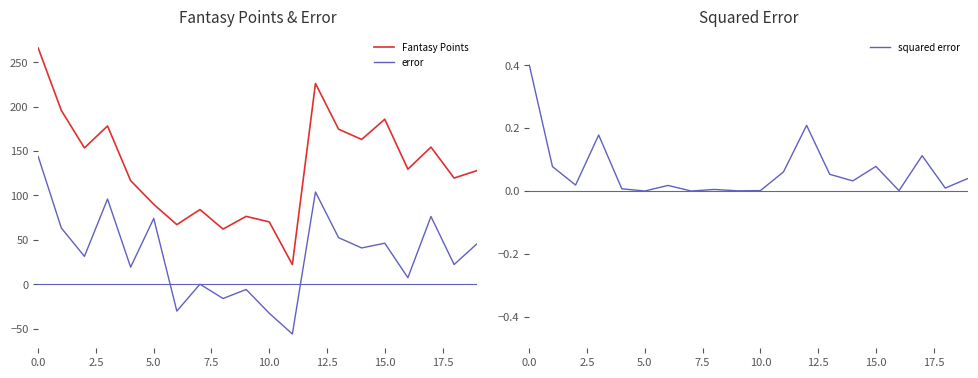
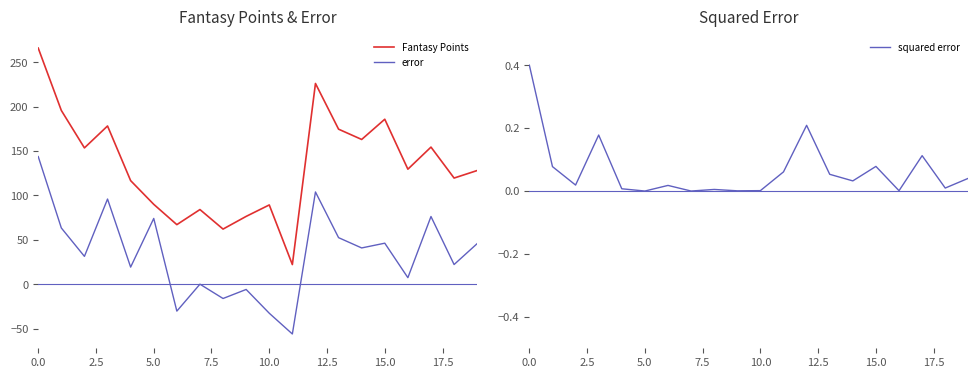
  {
    "Fantasy Points & Error": {
      "Fantasy Points": {
        "0.0": 270,
        "5.0": 90,
-       "10.0": 70,
+       "10.0": 90,
        "15.0": 190
      },
      "error": {
        "0.0": 140,
        "5.0": 70,
        "10.0": -30,
        "15.0": 50
      }
    },
    "Squared Error": {
      "0.0": 0.40,
      "5.0": 0.00,
      "10.0": 0.00,
      "15.0": 0.08
    }
  }
